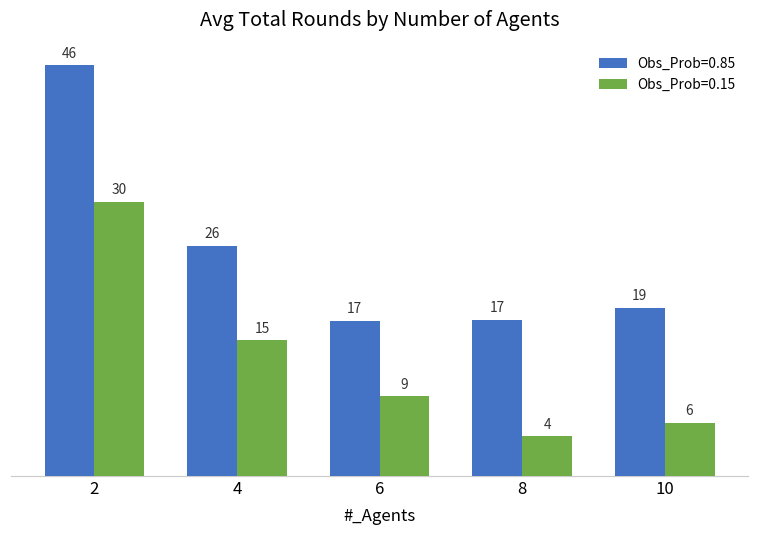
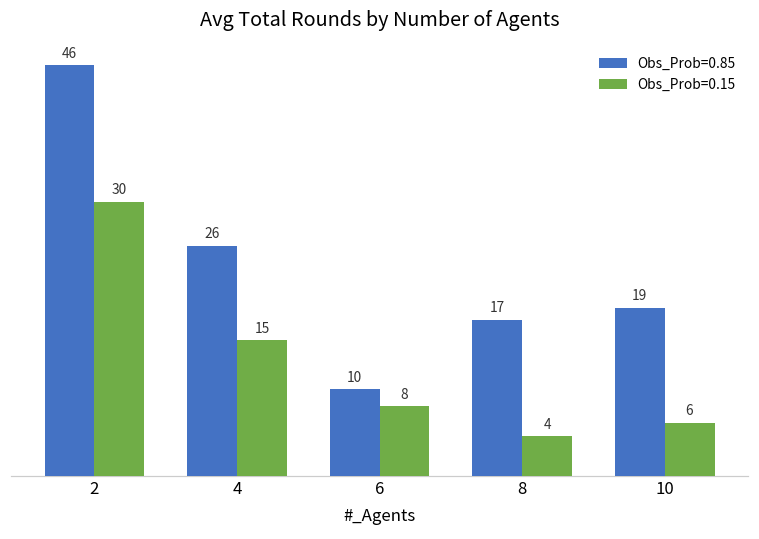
  {
    "Obs_Prob=0.85": {
      "2": 46,
      "4": 26,
-     "6": 17,
+     "6": 10,
      "8": 17,
      "10": 19
    },
    "Obs_Prob=0.15": {
      "2": 30,
      "4": 15,
-     "6": 9,
+     "6": 8,
      "8": 4,
      "10": 6
    }
  }
